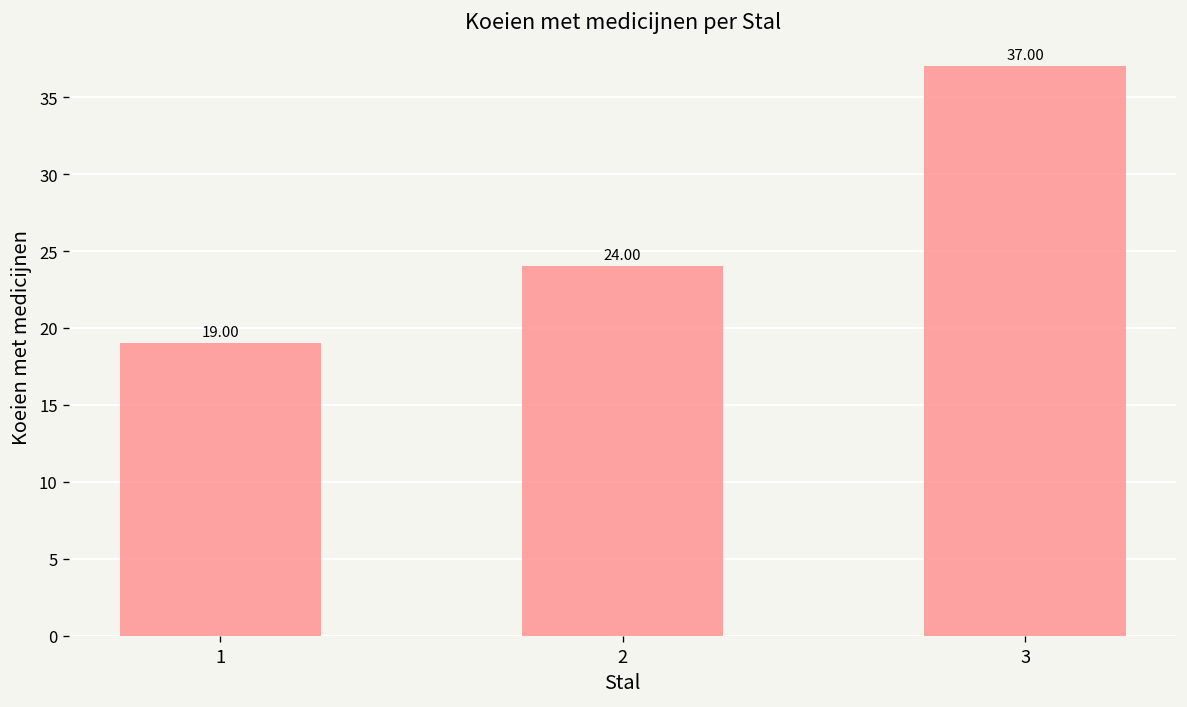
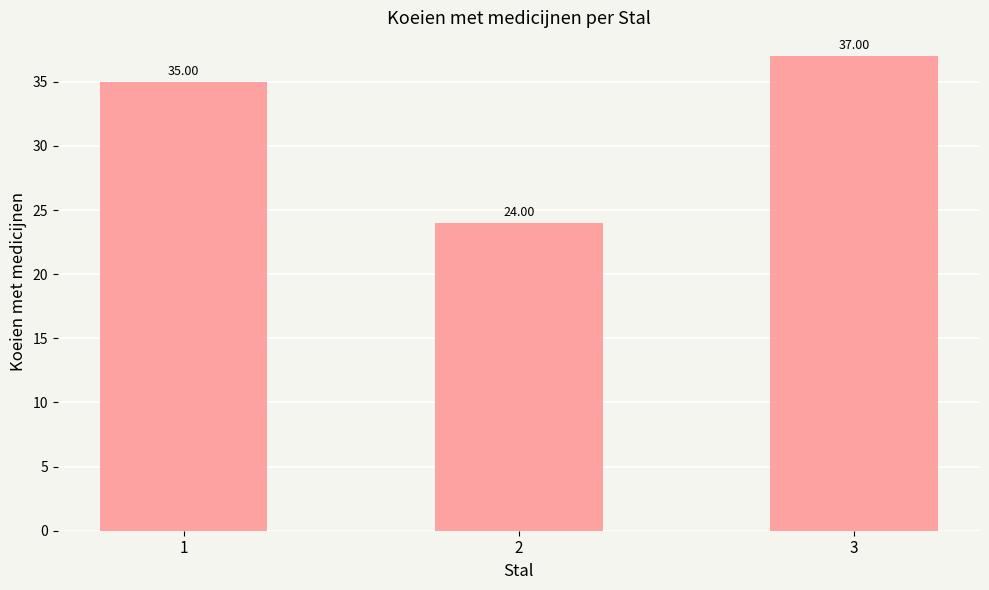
  {
-   "1": 19.00,
+   "1": 35.00,
    "2": 24.00,
    "3": 37.00
  }
